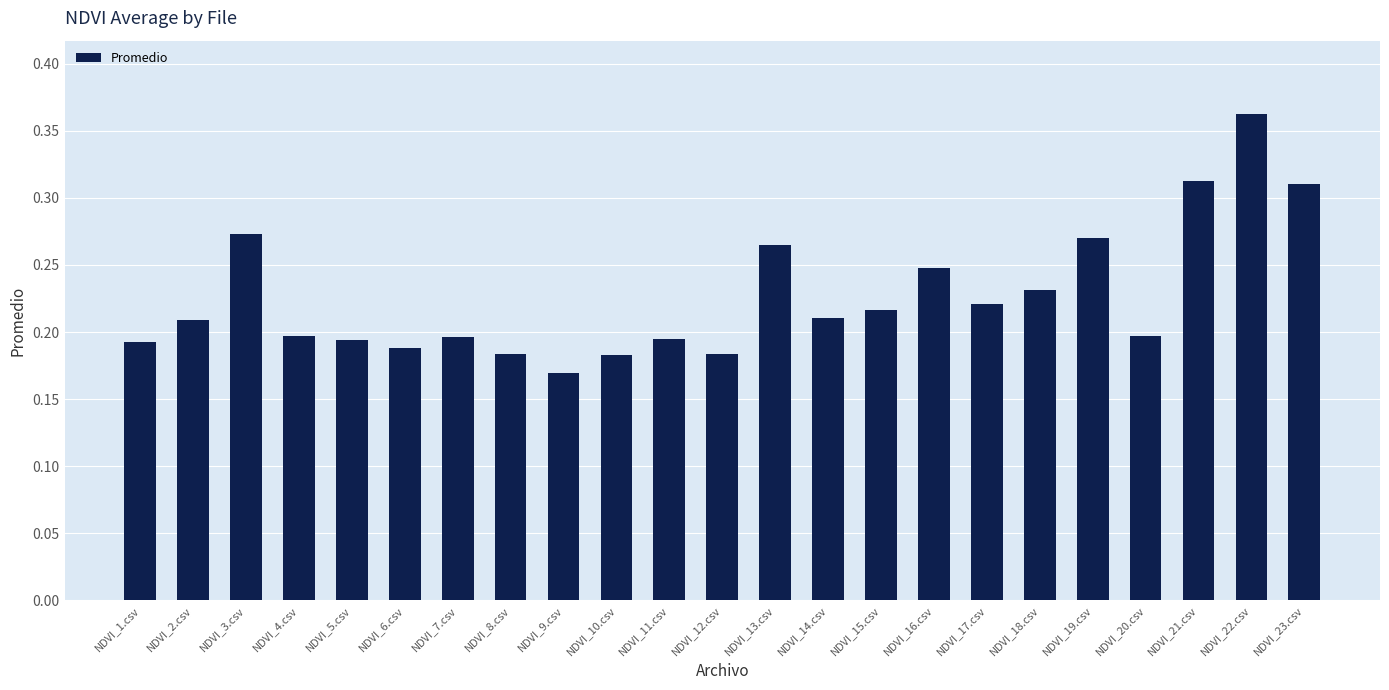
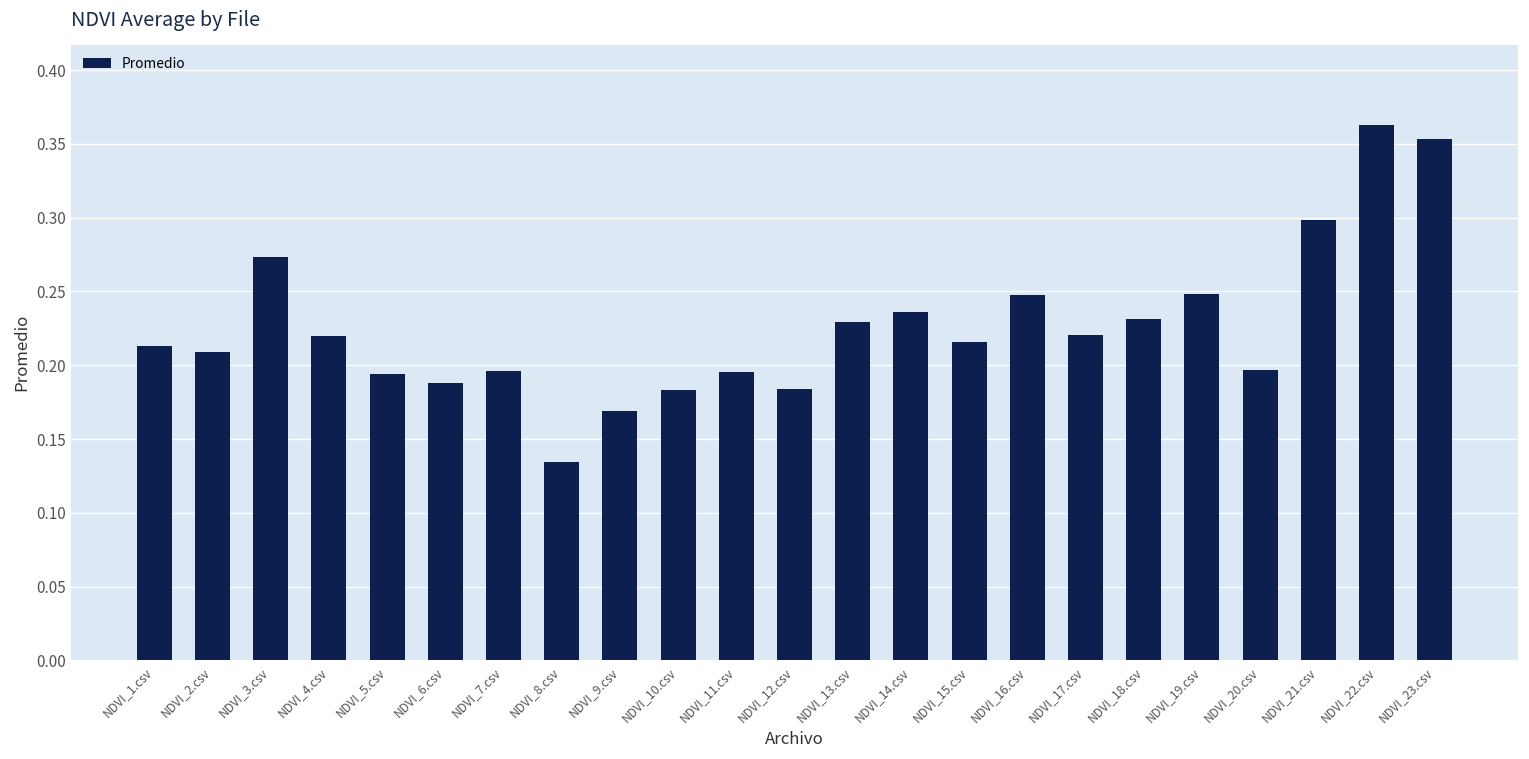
  {
-   "NDVI_1.csv": 0.193,
+   "NDVI_1.csv": 0.213,
    "NDVI_2.csv": 0.209,
    "NDVI_3.csv": 0.273,
-   "NDVI_4.csv": 0.197,
+   "NDVI_4.csv": 0.220,
    "NDVI_5.csv": 0.194,
    "NDVI_6.csv": 0.188,
    "NDVI_7.csv": 0.196,
-   "NDVI_8.csv": 0.183,
+   "NDVI_8.csv": 0.135,
    "NDVI_9.csv": 0.169,
    "NDVI_10.csv": 0.183,
    "NDVI_11.csv": 0.195,
    "NDVI_12.csv": 0.184,
-   "NDVI_13.csv": 0.265,
-   "NDVI_14.csv": 0.211,
+   "NDVI_13.csv": 0.229,
+   "NDVI_14.csv": 0.236,
    "NDVI_15.csv": 0.216,
    "NDVI_16.csv": 0.248,
    "NDVI_17.csv": 0.221,
    "NDVI_18.csv": 0.231,
-   "NDVI_19.csv": 0.270,
+   "NDVI_19.csv": 0.249,
    "NDVI_20.csv": 0.197,
-   "NDVI_21.csv": 0.313,
+   "NDVI_21.csv": 0.298,
    "NDVI_22.csv": 0.363,
-   "NDVI_23.csv": 0.311
+   "NDVI_23.csv": 0.353
  }
